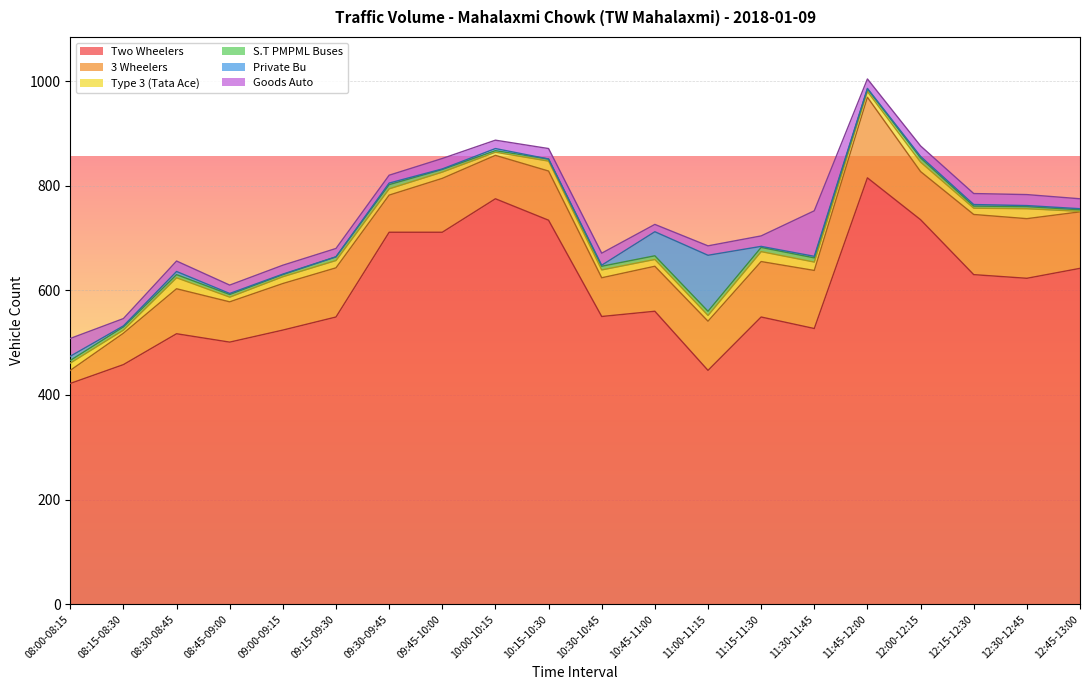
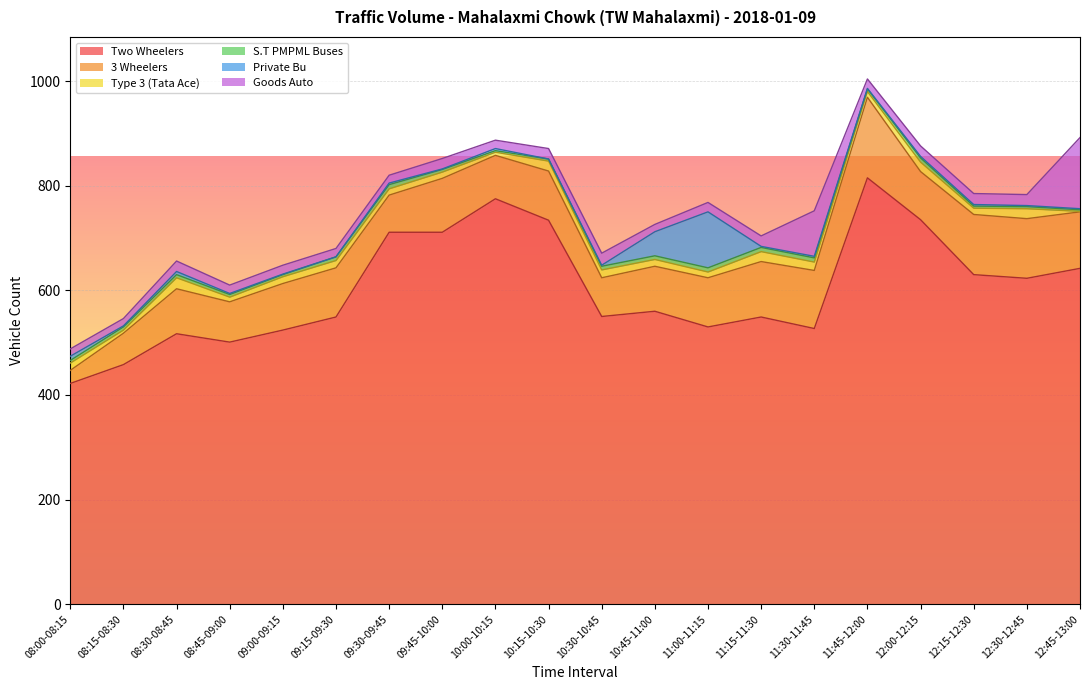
  {
    "Two Wheelers": {
      "08:00-08:15": 420,
      "08:15-08:30": 460,
      "08:30-08:45": 520,
      "08:45-09:00": 500,
      "09:00-09:15": 520,
      "09:15-09:30": 550,
      "09:30-09:45": 710,
      "09:45-10:00": 710,
      "10:00-10:15": 780,
      "10:15-10:30": 730,
      "10:30-10:45": 550,
      "10:45-11:00": 560,
-     "11:00-11:15": 450,
+     "11:00-11:15": 530,
      "11:15-11:30": 550,
      "11:30-11:45": 530,
      "11:45-12:00": 820,
      "12:00-12:15": 740,
      "12:15-12:30": 630,
      "12:30-12:45": 620,
      "12:45-13:00": 640
    },
    "3 Wheelers": {
      "08:00-08:15": 30,
      "08:15-08:30": 60,
      "08:30-08:45": 90,
      "08:45-09:00": 80,
      "09:00-09:15": 90,
      "09:15-09:30": 90,
      "09:30-09:45": 70,
      "09:45-10:00": 100,
      "10:00-10:15": 80,
      "10:15-10:30": 90,
      "10:30-10:45": 70,
      "10:45-11:00": 90,
      "11:00-11:15": 90,
      "11:15-11:30": 110,
      "11:30-11:45": 110,
      "11:45-12:00": 150,
      "12:00-12:15": 90,
      "12:15-12:30": 120,
      "12:30-12:45": 110
    },
    "Type 3 (Tata Ace)": {
      "08:00-08:15": 10,
      "08:15-08:30": 10,
      "08:30-08:45": 20,
      "08:45-09:00": 10,
      "09:15-09:30": 10,
      "09:30-09:45": 10,
      "09:45-10:00": 10,
      "10:30-10:45": 20,
      "10:45-11:00": 10,
      "11:00-11:15": 10,
      "11:15-11:30": 20,
      "11:30-11:45": 20,
      "11:45-12:00": 10,
      "12:00-12:15": 20
    },
    "S.T PMPML Buses": {
      "08:00-08:15": 10,
      "08:30-08:45": 10,
      "10:45-11:00": 10,
      "11:00-11:15": 10
    },
    "Private Bu": {
      "08:00-08:15": 10,
      "08:30-08:45": 10,
      "10:45-11:00": 50,
      "11:00-11:15": 110
    },
    "Goods Auto": {
-     "08:00-08:15": 30,
+     "08:00-08:15": 10,
      "08:15-08:30": 10,
      "08:30-08:45": 20,
      "08:45-09:00": 20,
      "09:00-09:15": 20,
      "09:15-09:30": 20,
      "09:30-09:45": 20,
      "09:45-10:00": 20,
      "10:00-10:15": 20,
      "10:15-10:30": 20,
      "10:30-10:45": 20,
      "10:45-11:00": 10,
      "11:00-11:15": 20,
      "11:15-11:30": 20,
      "11:30-11:45": 90,
      "11:45-12:00": 20,
      "12:00-12:15": 20,
      "12:15-12:30": 20,
      "12:30-12:45": 20,
-     "12:45-13:00": 20
+     "12:45-13:00": 140
    }
  }
